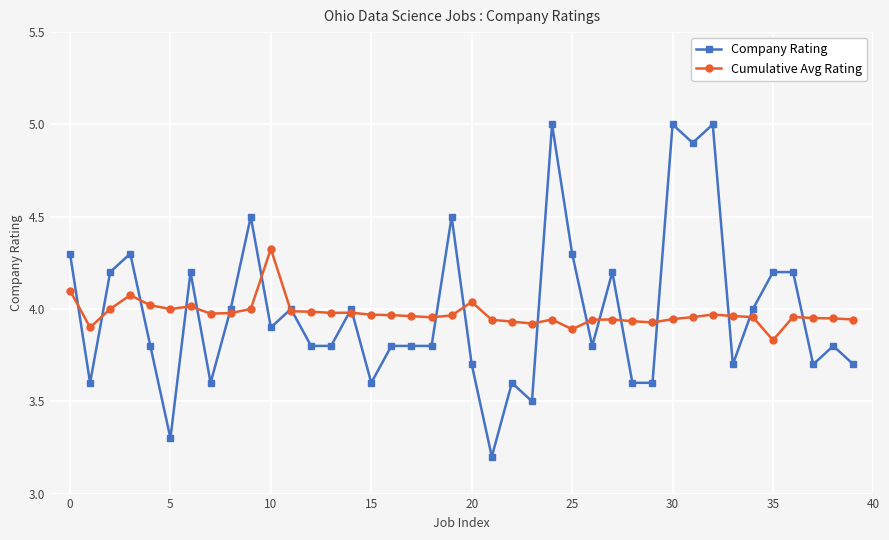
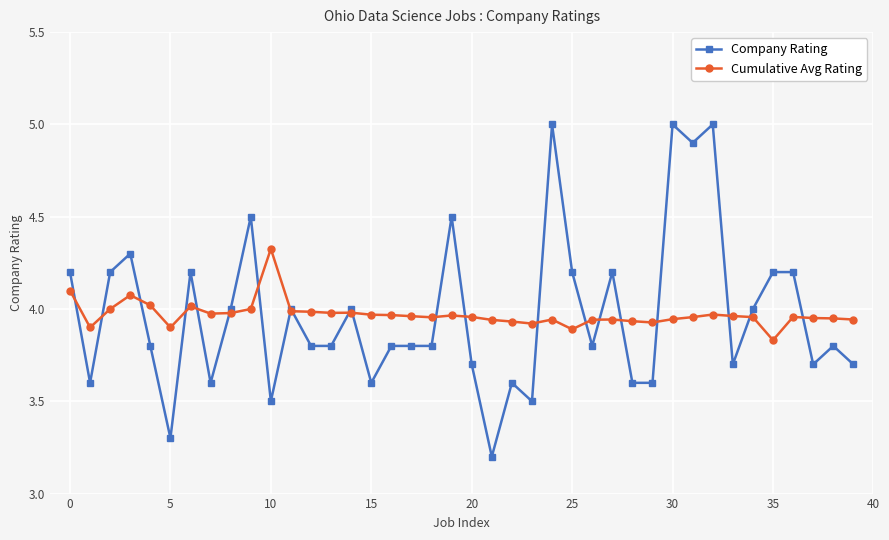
  {
    "Company Rating": {
-     "0": 4.3,
+     "0": 4.2,
      "5": 3.3,
-     "10": 3.9,
+     "10": 3.5,
      "15": 3.6,
      "20": 3.7,
-     "25": 4.3,
+     "25": 4.2,
      "30": 5.0,
      "35": 4.2
    },
    "Cumulative Avg Rating": {
      "0": 4.10,
-     "5": 4.0,
+     "5": 3.9,
      "10": 4.33,
      "15": 3.97,
-     "20": 4.04,
+     "20": 3.96,
      "25": 3.89,
      "30": 3.95,
      "35": 3.83
    }
  }
